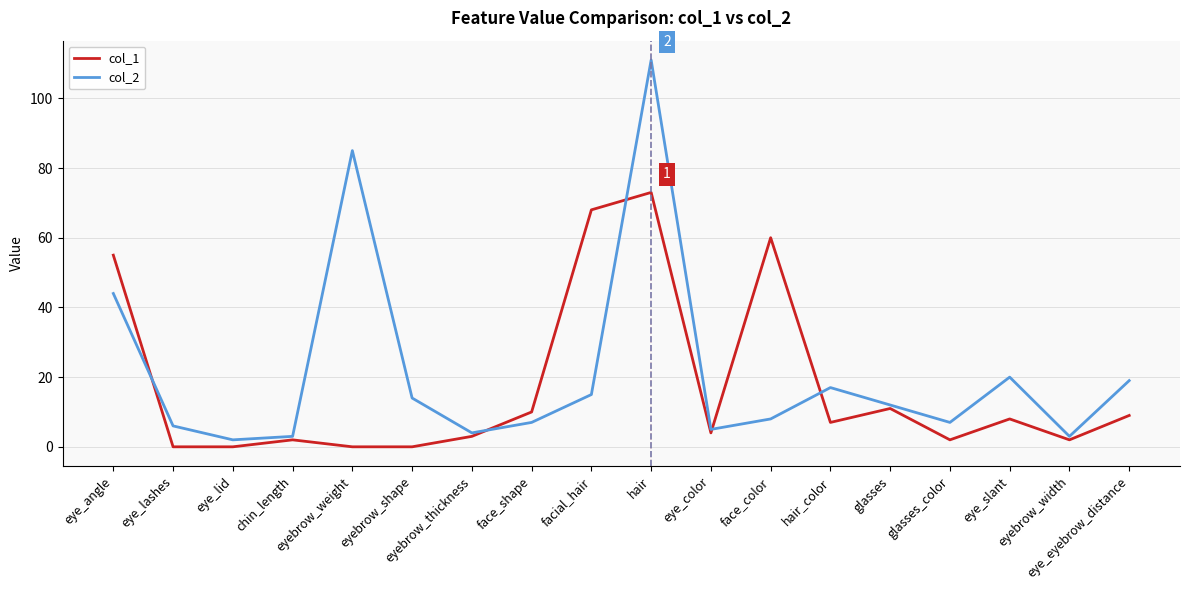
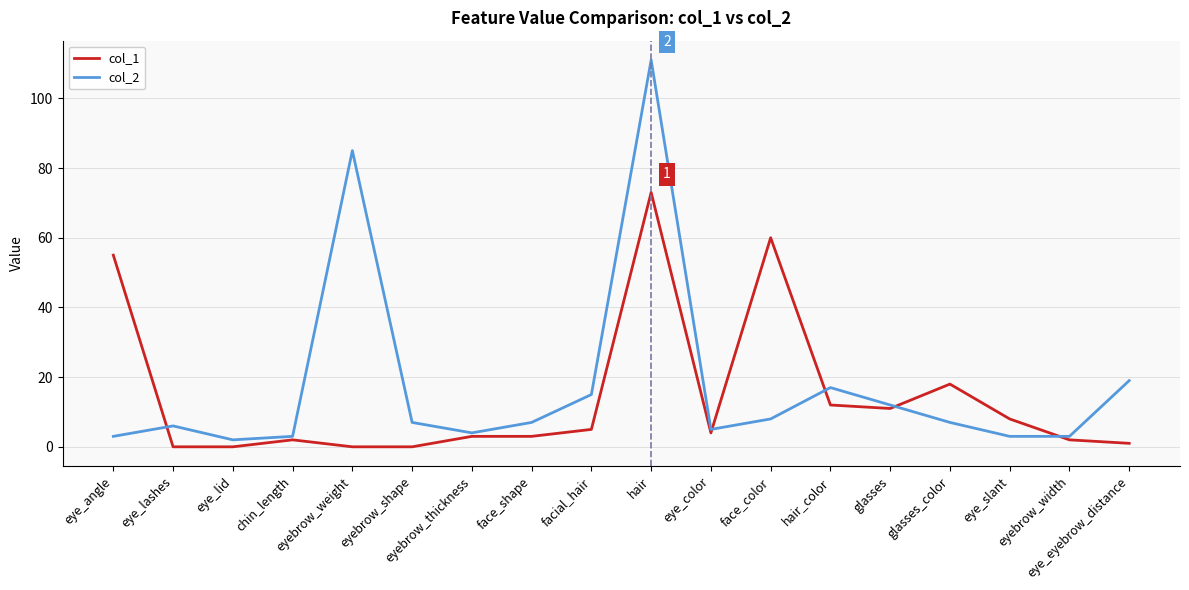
  {
    "col_1": {
      "eye_angle": 55,
      "eye_lashes": 0,
      "eye_lid": 0,
      "chin_length": 2,
      "eyebrow_weight": 0,
      "eyebrow_shape": 0,
      "eyebrow_thickness": 3,
-     "face_shape": 10,
-     "facial_hair": 68,
+     "face_shape": 3,
+     "facial_hair": 5,
      "eye_color": 4,
      "face_color": 60,
-     "hair_color": 7,
+     "hair_color": 12,
      "glasses": 11,
-     "glasses_color": 2,
+     "glasses_color": 18,
      "eye_slant": 8,
      "eyebrow_width": 2,
-     "eye_eyebrow_distance": 9
+     "eye_eyebrow_distance": 1
    },
    "col_2": {
-     "eye_angle": 44,
+     "eye_angle": 3,
      "eye_lashes": 6,
      "eye_lid": 2,
      "chin_length": 3,
      "eyebrow_weight": 85,
-     "eyebrow_shape": 14,
+     "eyebrow_shape": 7,
      "eyebrow_thickness": 4,
      "face_shape": 7,
      "facial_hair": 15,
      "eye_color": 5,
      "face_color": 8,
      "hair_color": 17,
      "glasses": 12,
      "glasses_color": 7,
-     "eye_slant": 20,
+     "eye_slant": 3,
      "eyebrow_width": 3,
      "eye_eyebrow_distance": 19
    }
  }
